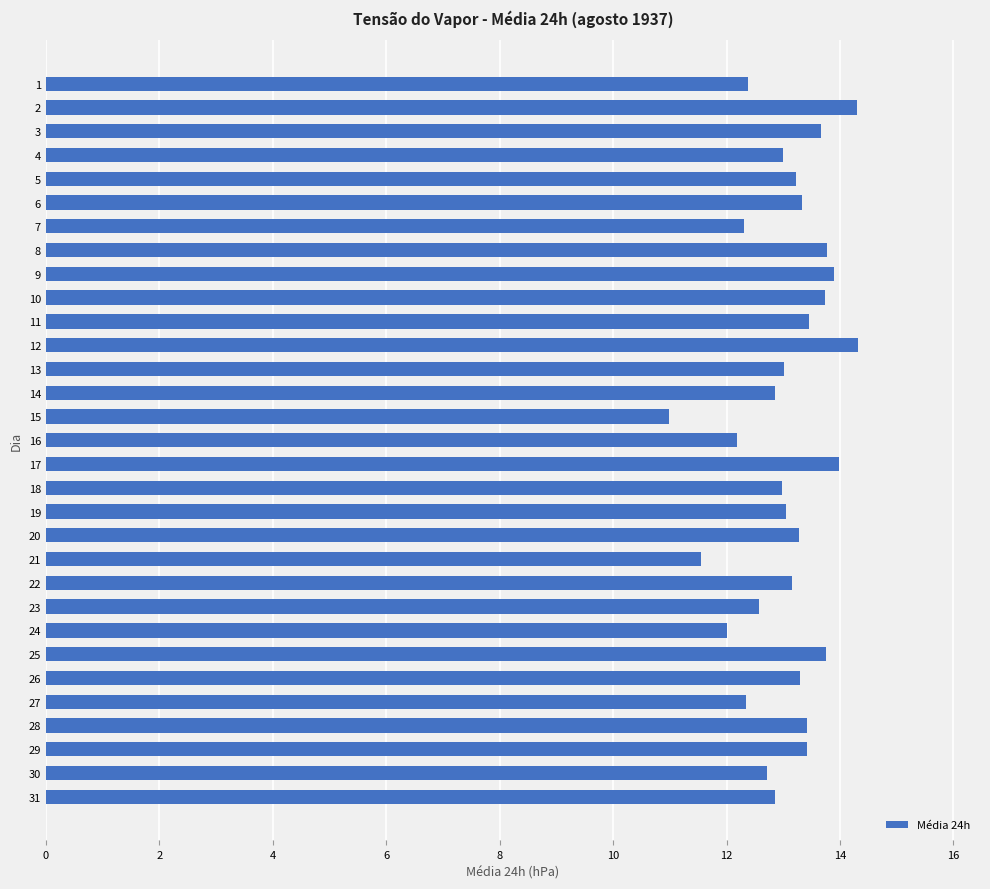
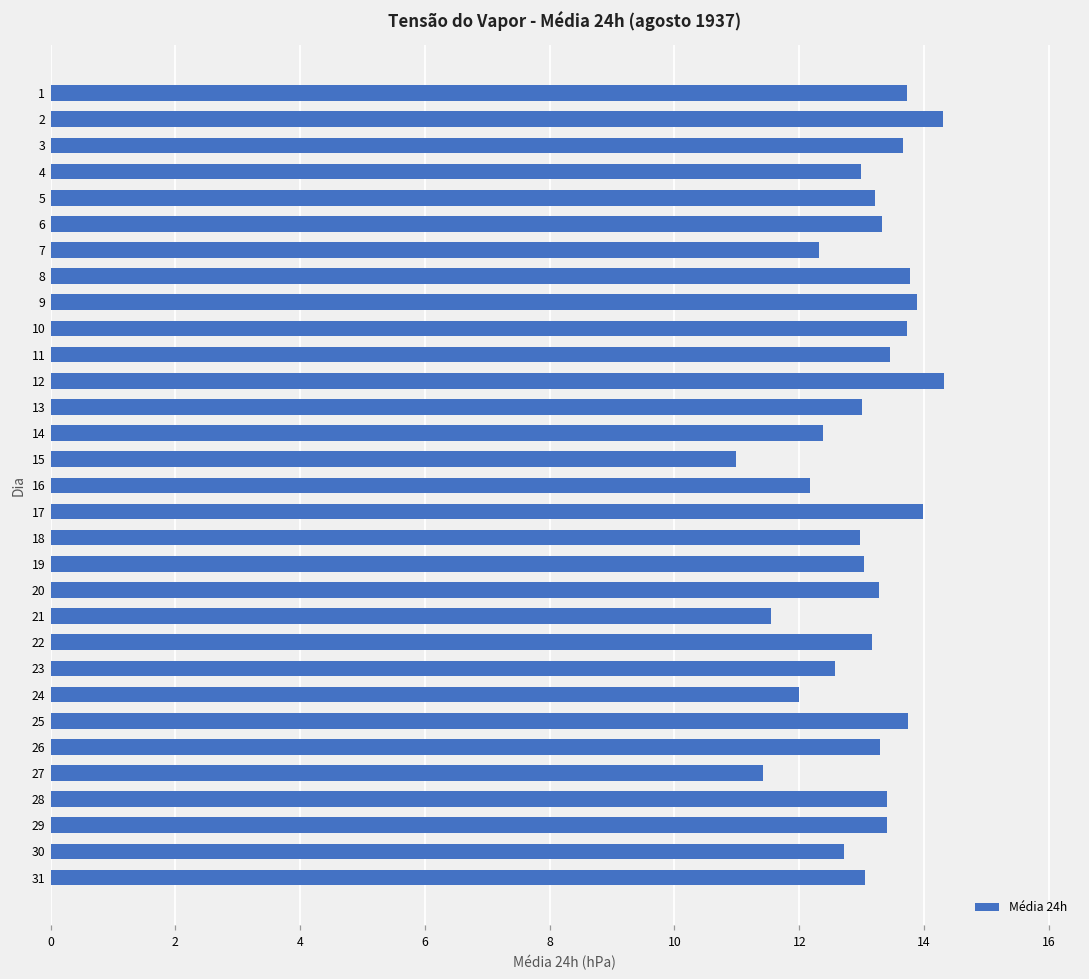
  {
-   "1": 12.4,
+   "1": 13.7,
    "2": 14.3,
    "3": 13.7,
    "4": 13.0,
    "5": 13.2,
    "6": 13.3,
    "7": 12.3,
    "8": 13.8,
    "9": 13.9,
    "10": 13.7,
    "11": 13.5,
    "12": 14.3,
    "13": 13.0,
-   "14": 12.9,
+   "14": 12.4,
    "15": 11.0,
    "16": 12.2,
    "17": 14.0,
    "18": 13.0,
    "19": 13.0,
    "20": 13.3,
    "21": 11.6,
    "22": 13.2,
    "23": 12.6,
    "24": 12.0,
    "25": 13.8,
    "26": 13.3,
-   "27": 12.3,
+   "27": 11.4,
    "28": 13.4,
    "29": 13.4,
    "30": 12.7,
-   "31": 12.9
+   "31": 13.1
  }
